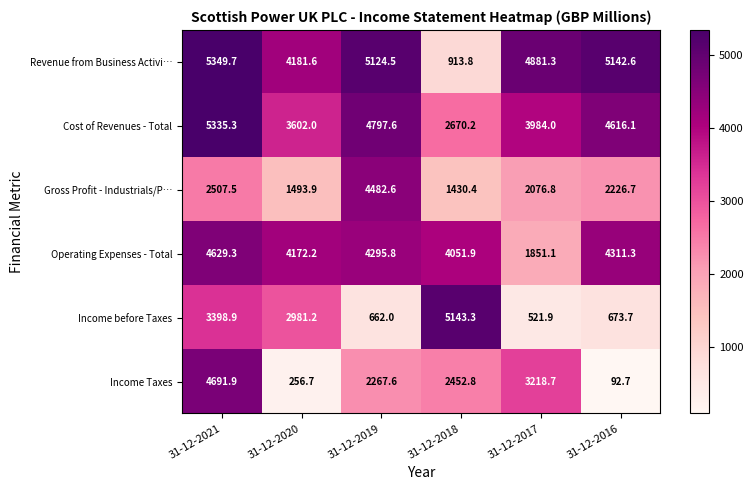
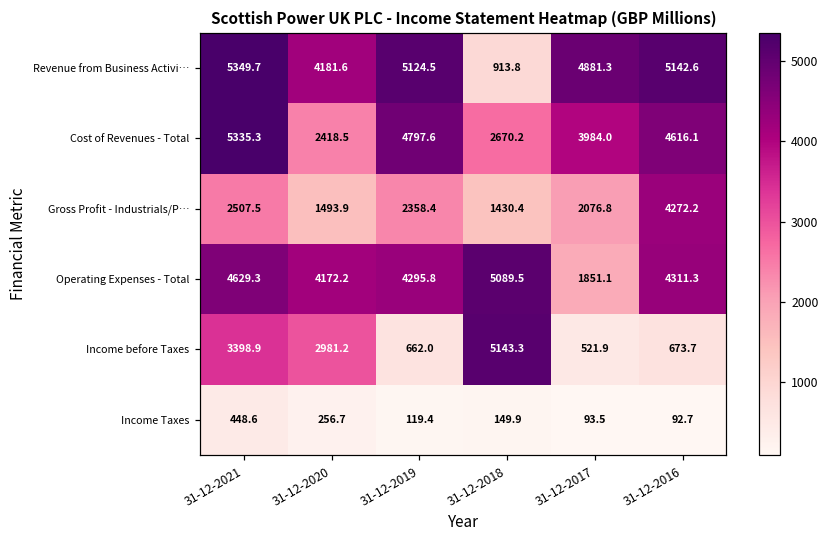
  {
    "Revenue from Business Activi…": {
      "31-12-2021": 5349.7,
      "31-12-2020": 4181.6,
      "31-12-2019": 5124.5,
      "31-12-2018": 913.8,
      "31-12-2017": 4881.3,
      "31-12-2016": 5142.6
    },
    "Cost of Revenues - Total": {
      "31-12-2021": 5335.3,
-     "31-12-2020": 3602.0,
+     "31-12-2020": 2418.5,
      "31-12-2019": 4797.6,
      "31-12-2018": 2670.2,
      "31-12-2017": 3984.0,
      "31-12-2016": 4616.1
    },
    "Gross Profit - Industrials/P…": {
      "31-12-2021": 2507.5,
      "31-12-2020": 1493.9,
-     "31-12-2019": 4482.6,
+     "31-12-2019": 2358.4,
      "31-12-2018": 1430.4,
      "31-12-2017": 2076.8,
-     "31-12-2016": 2226.7
+     "31-12-2016": 4272.2
    },
    "Operating Expenses - Total": {
      "31-12-2021": 4629.3,
      "31-12-2020": 4172.2,
      "31-12-2019": 4295.8,
-     "31-12-2018": 4051.9,
+     "31-12-2018": 5089.5,
      "31-12-2017": 1851.1,
      "31-12-2016": 4311.3
    },
    "Income before Taxes": {
      "31-12-2021": 3398.9,
      "31-12-2020": 2981.2,
      "31-12-2019": 662.0,
      "31-12-2018": 5143.3,
      "31-12-2017": 521.9,
      "31-12-2016": 673.7
    },
    "Income Taxes": {
-     "31-12-2021": 4691.9,
+     "31-12-2021": 448.6,
      "31-12-2020": 256.7,
-     "31-12-2019": 2267.6,
-     "31-12-2018": 2452.8,
-     "31-12-2017": 3218.7,
+     "31-12-2019": 119.4,
+     "31-12-2018": 149.9,
+     "31-12-2017": 93.5,
      "31-12-2016": 92.7
    }
  }
